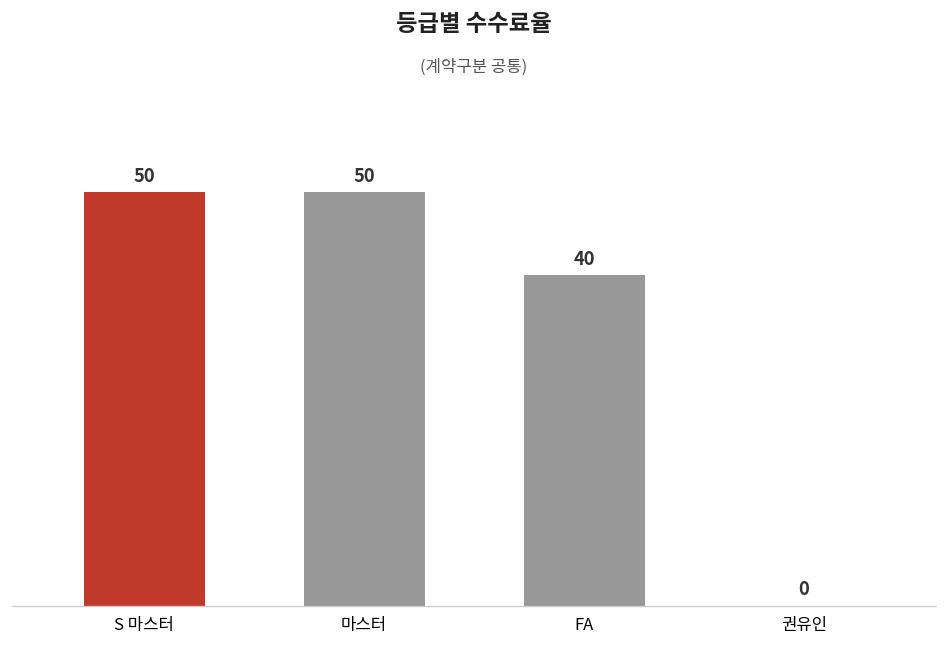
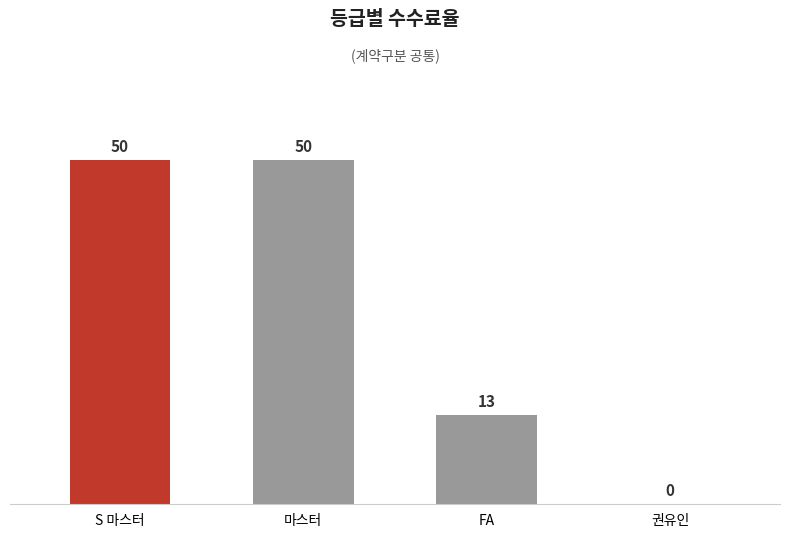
  {
    "S 마스터": 50,
    "마스터": 50,
-   "FA": 40,
+   "FA": 13,
    "권유인": 0
  }
